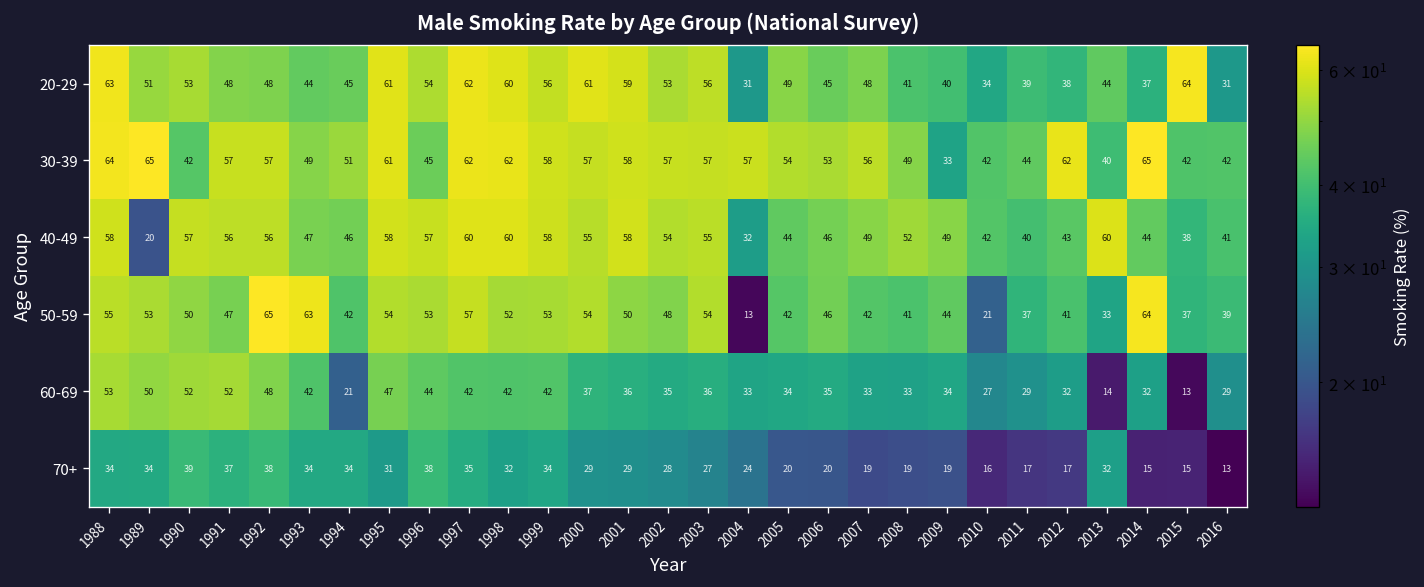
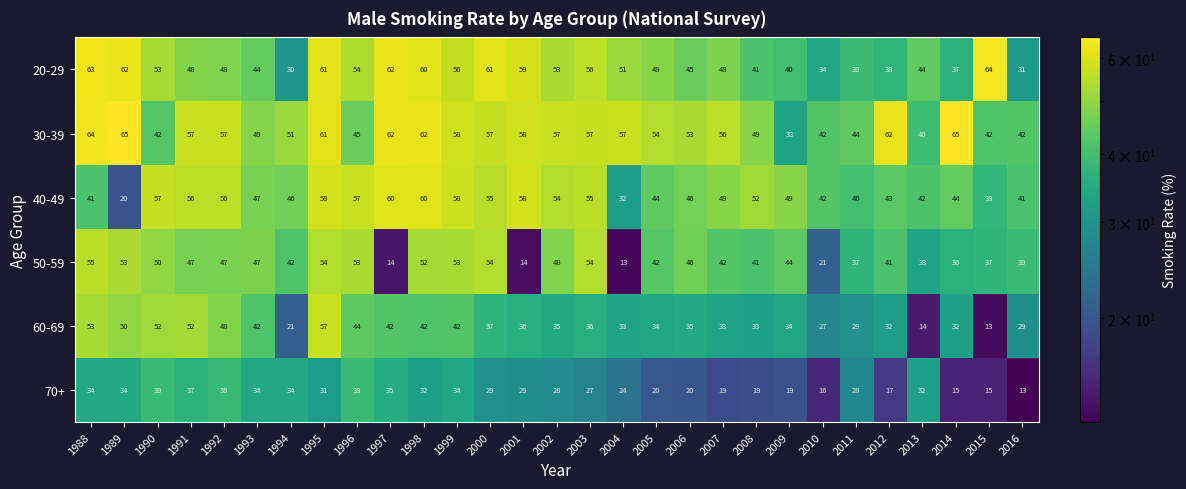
  {
    "20-29": {
      "1988": 63,
-     "1989": 51,
+     "1989": 62,
      "1990": 53,
      "1991": 48,
      "1992": 48,
      "1993": 44,
-     "1994": 45,
+     "1994": 30,
      "1995": 61,
      "1996": 54,
      "1997": 62,
      "1998": 60,
      "1999": 56,
      "2000": 61,
      "2001": 59,
      "2002": 53,
      "2003": 56,
-     "2004": 31,
+     "2004": 51,
      "2005": 49,
      "2006": 45,
      "2007": 48,
      "2008": 41,
      "2009": 40,
      "2010": 34,
      "2011": 39,
      "2012": 38,
      "2013": 44,
      "2014": 37,
      "2015": 64,
      "2016": 31
    },
    "30-39": {
      "1988": 64,
      "1989": 65,
      "1990": 42,
      "1991": 57,
      "1992": 57,
      "1993": 49,
      "1994": 51,
      "1995": 61,
      "1996": 45,
      "1997": 62,
      "1998": 62,
      "1999": 58,
      "2000": 57,
      "2001": 58,
      "2002": 57,
      "2003": 57,
      "2004": 57,
      "2005": 54,
      "2006": 53,
      "2007": 56,
      "2008": 49,
      "2009": 33,
      "2010": 42,
      "2011": 44,
      "2012": 62,
      "2013": 40,
      "2014": 65,
      "2015": 42,
      "2016": 42
    },
    "40-49": {
-     "1988": 58,
+     "1988": 41,
      "1989": 20,
      "1990": 57,
      "1991": 56,
      "1992": 56,
      "1993": 47,
      "1994": 46,
      "1995": 58,
      "1996": 57,
      "1997": 60,
      "1998": 60,
      "1999": 58,
      "2000": 55,
      "2001": 58,
      "2002": 54,
      "2003": 55,
      "2004": 32,
      "2005": 44,
      "2006": 46,
      "2007": 49,
      "2008": 52,
      "2009": 49,
      "2010": 42,
      "2011": 40,
      "2012": 43,
-     "2013": 60,
+     "2013": 42,
      "2014": 44,
      "2015": 38,
      "2016": 41
    },
    "50-59": {
      "1988": 55,
      "1989": 53,
      "1990": 50,
      "1991": 47,
-     "1992": 65,
-     "1993": 63,
+     "1992": 47,
+     "1993": 47,
      "1994": 42,
      "1995": 54,
      "1996": 53,
-     "1997": 57,
+     "1997": 14,
      "1998": 52,
      "1999": 53,
      "2000": 54,
-     "2001": 50,
+     "2001": 14,
      "2002": 48,
      "2003": 54,
      "2004": 13,
      "2005": 42,
      "2006": 46,
      "2007": 42,
      "2008": 41,
      "2009": 44,
      "2010": 21,
      "2011": 37,
      "2012": 41,
      "2013": 33,
-     "2014": 64,
+     "2014": 36,
      "2015": 37,
      "2016": 39
    },
    "60-69": {
      "1988": 53,
      "1989": 50,
      "1990": 52,
      "1991": 52,
      "1992": 48,
      "1993": 42,
      "1994": 21,
-     "1995": 47,
+     "1995": 57,
      "1996": 44,
      "1997": 42,
      "1998": 42,
      "1999": 42,
      "2000": 37,
      "2001": 36,
      "2002": 35,
      "2003": 36,
      "2004": 33,
      "2005": 34,
      "2006": 35,
      "2007": 33,
      "2008": 33,
      "2009": 34,
      "2010": 27,
      "2011": 29,
      "2012": 32,
      "2013": 14,
      "2014": 32,
      "2015": 13,
      "2016": 29
    },
    "70+": {
      "1988": 34,
      "1989": 34,
      "1990": 39,
      "1991": 37,
      "1992": 38,
      "1993": 34,
      "1994": 34,
      "1995": 31,
      "1996": 38,
      "1997": 35,
      "1998": 32,
      "1999": 34,
      "2000": 29,
      "2001": 29,
      "2002": 28,
      "2003": 27,
      "2004": 24,
      "2005": 20,
      "2006": 20,
      "2007": 19,
      "2008": 19,
      "2009": 19,
      "2010": 16,
-     "2011": 17,
+     "2011": 28,
      "2012": 17,
      "2013": 32,
      "2014": 15,
      "2015": 15,
      "2016": 13
    }
  }
